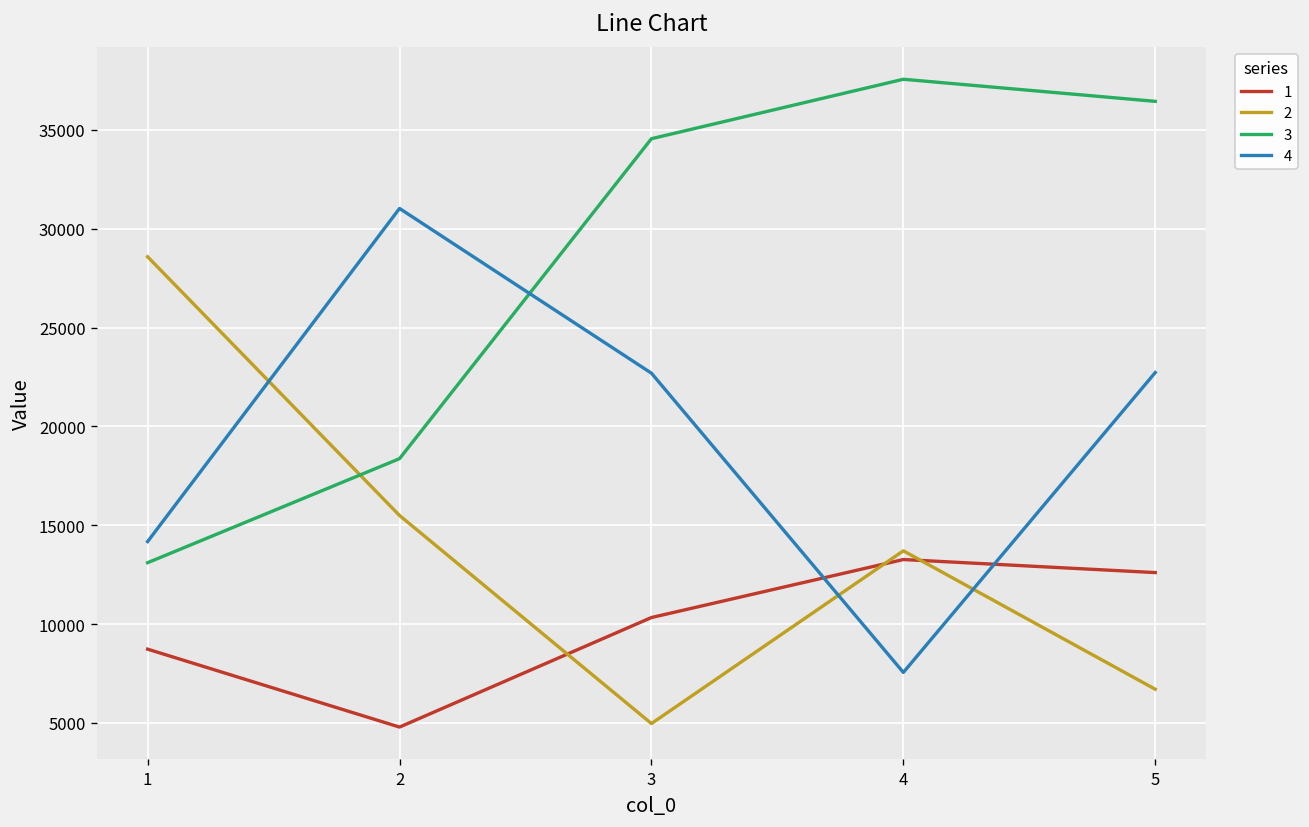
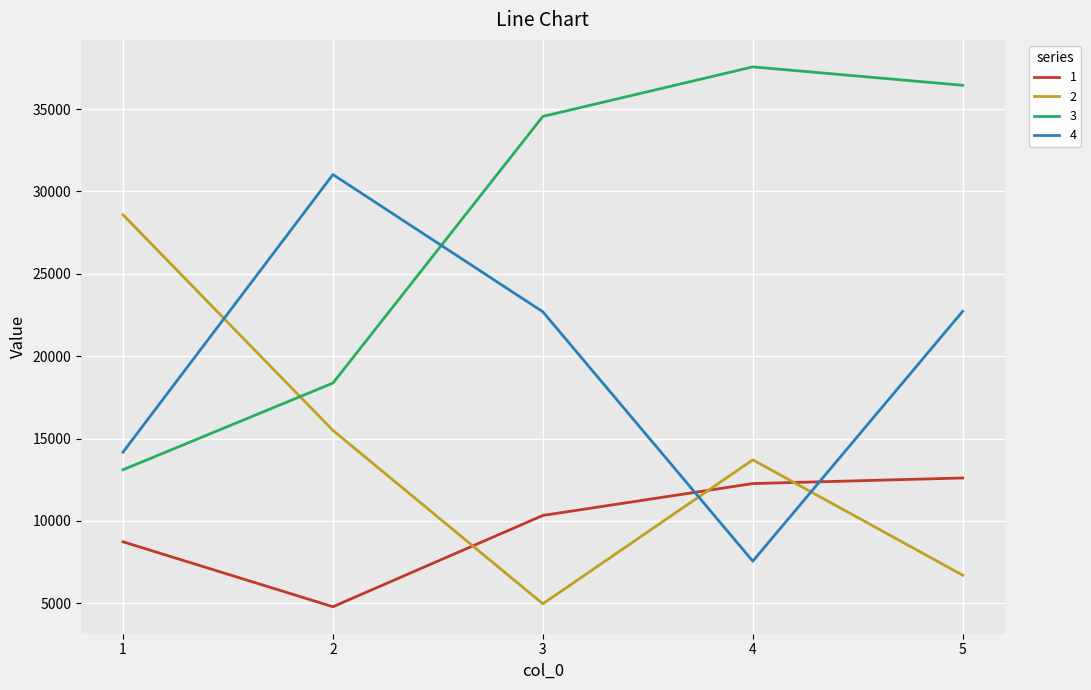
  {
    "1": {
      "1": 8700,
      "2": 4800,
      "3": 10300,
-     "4": 13300,
+     "4": 12300,
      "5": 12600
    },
    "2": {
      "1": 28600,
      "2": 15500,
      "3": 5000,
      "4": 13700,
      "5": 6700
    },
    "3": {
      "1": 13100,
      "2": 18400,
      "3": 34600,
      "4": 37600,
      "5": 36400
    },
    "4": {
      "1": 14200,
      "2": 31000,
      "3": 22700,
      "4": 7600,
      "5": 22700
    }
  }
